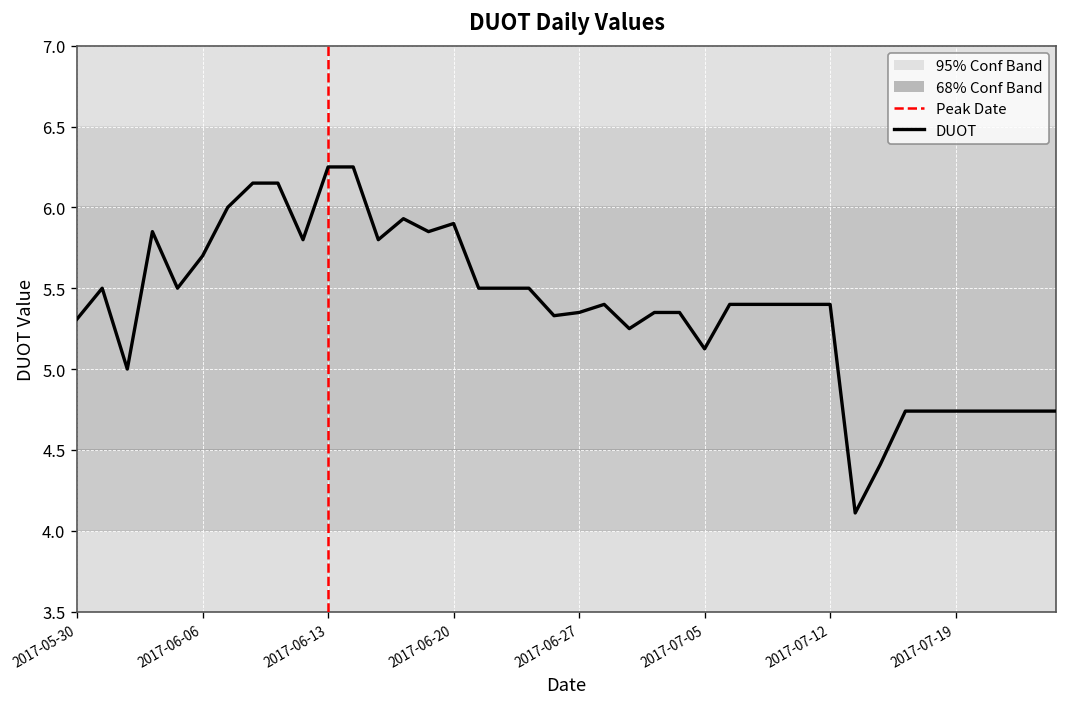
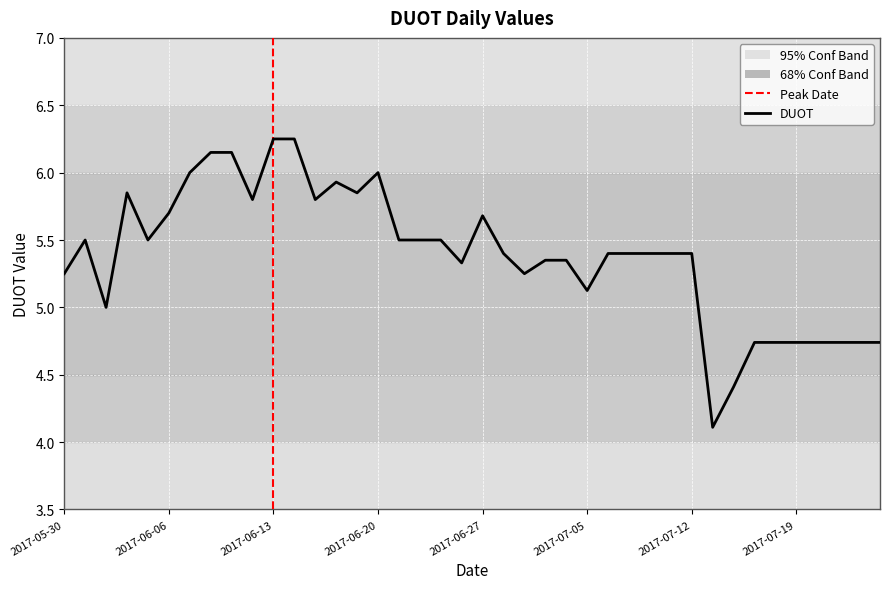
  {
-   "2017-05-30": 5.31,
+   "2017-05-30": 5.25,
    "2017-06-06": 5.70,
    "2017-06-13": 6.25,
-   "2017-06-20": 5.9,
-   "2017-06-27": 5.35,
+   "2017-06-20": 6.0,
+   "2017-06-27": 5.68,
    "2017-07-05": 5.13,
    "2017-07-12": 5.40,
    "2017-07-19": 4.74
  }
